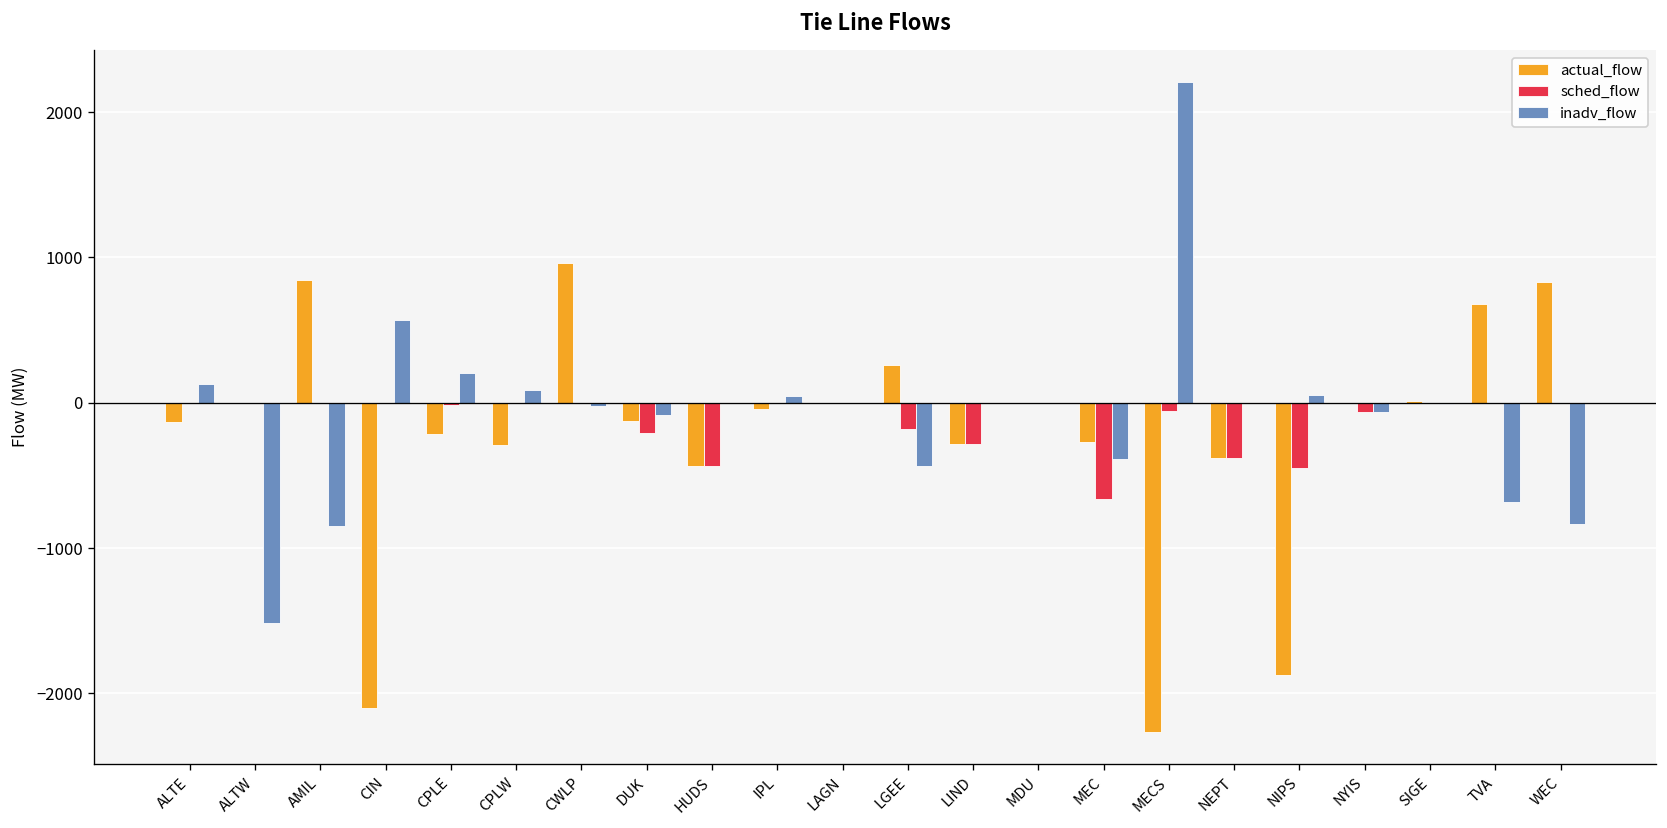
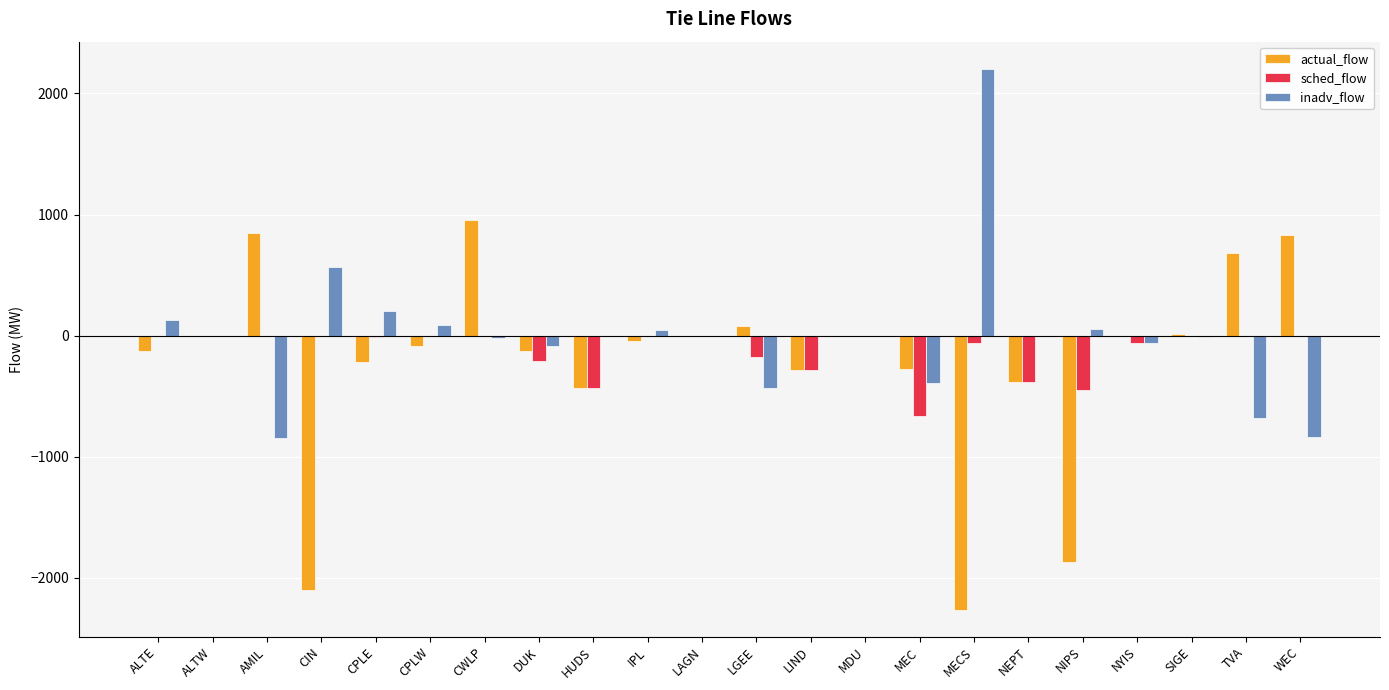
  {
    "actual_flow": {
      "ALTE": -130,
      "AMIL": 850,
      "CIN": -2100,
      "CPLE": -220,
-     "CPLW": -290,
+     "CPLW": -90,
      "CWLP": 960,
      "DUK": -130,
      "HUDS": -430,
      "IPL": -50,
      "LAGN": 0,
-     "LGEE": 260,
+     "LGEE": 80,
      "LIND": -280,
      "MDU": 0,
      "MEC": -270,
      "MECS": -2260,
      "NEPT": -380,
      "NIPS": -1870,
      "TVA": 680,
      "WEC": 830
    },
    "sched_flow": {
      "ALTE": 0,
      "ALTW": 0,
      "AMIL": 0,
      "CIN": 0,
      "CPLW": 0,
      "CWLP": 0,
      "DUK": -210,
      "HUDS": -430,
      "IPL": 0,
      "LAGN": 0,
      "LGEE": -180,
      "LIND": -280,
      "MDU": 0,
      "MEC": -660,
      "MECS": -60,
      "NEPT": -380,
      "NIPS": -450,
      "NYIS": -60,
      "SIGE": 0,
      "TVA": 0,
      "WEC": 0
    },
    "inadv_flow": {
      "ALTE": 130,
-     "ALTW": -1510,
+     "ALTW": 0,
      "AMIL": -850,
      "CIN": 570,
      "CPLE": 200,
      "CPLW": 90,
      "CWLP": -20,
      "DUK": -90,
      "HUDS": 0,
      "IPL": 50,
      "LAGN": 0,
      "LGEE": -440,
      "LIND": 0,
      "MDU": 0,
      "MEC": -390,
      "MECS": 2200,
      "NEPT": 0,
      "NIPS": 60,
      "NYIS": -60,
      "TVA": -680,
      "WEC": -830
    }
  }
